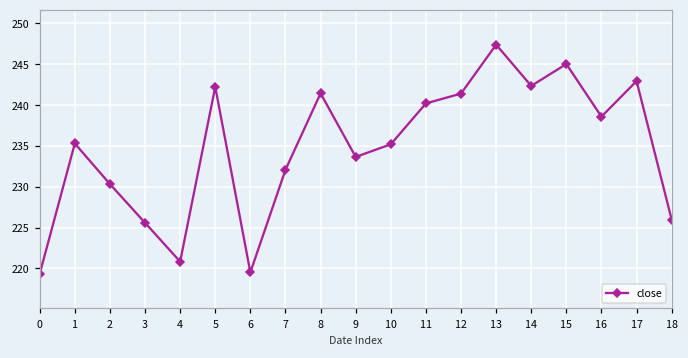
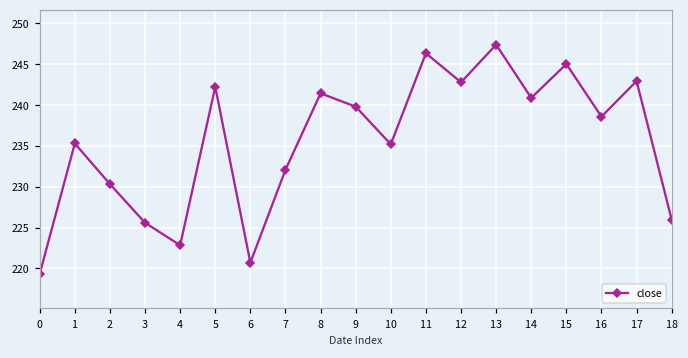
  {
    "0": 219,
    "1": 235,
    "2": 230,
    "3": 226,
-   "4": 221,
+   "4": 223,
    "5": 242,
-   "6": 220,
+   "6": 221,
    "7": 232,
    "8": 241,
-   "9": 234,
+   "9": 240,
    "10": 235,
-   "11": 240,
-   "12": 241,
+   "11": 246,
+   "12": 243,
    "13": 247,
-   "14": 242,
+   "14": 241,
    "15": 245,
    "16": 239,
    "17": 243,
    "18": 226
  }
